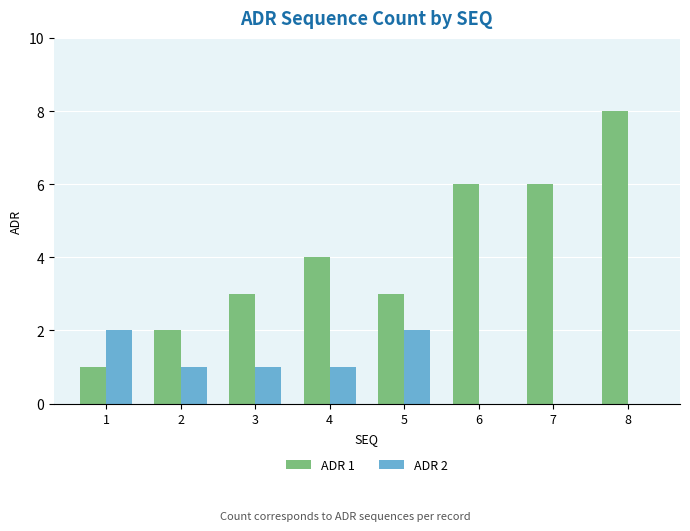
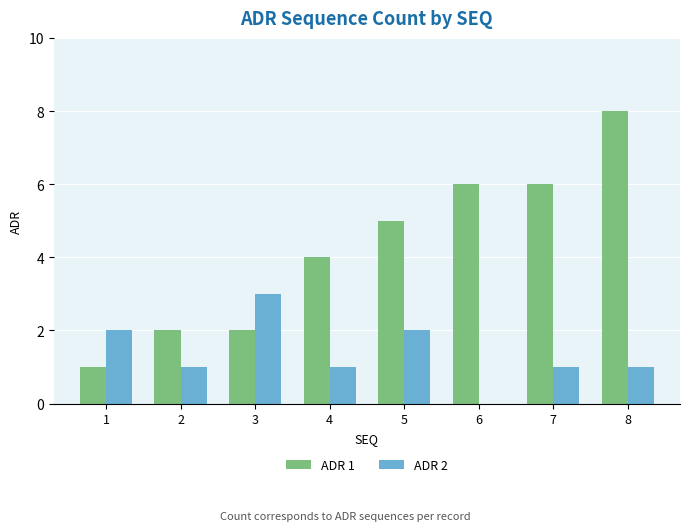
  {
    "ADR 1": {
      "1": 1,
      "2": 2,
-     "3": 3,
+     "3": 2,
      "4": 4,
-     "5": 3,
+     "5": 5,
      "6": 6,
      "7": 6,
      "8": 8
    },
    "ADR 2": {
      "1": 2,
      "2": 1,
-     "3": 1,
+     "3": 3,
      "4": 1,
      "5": 2,
      "6": 0,
-     "7": 0,
-     "8": 0
+     "7": 1,
+     "8": 1
    }
  }
